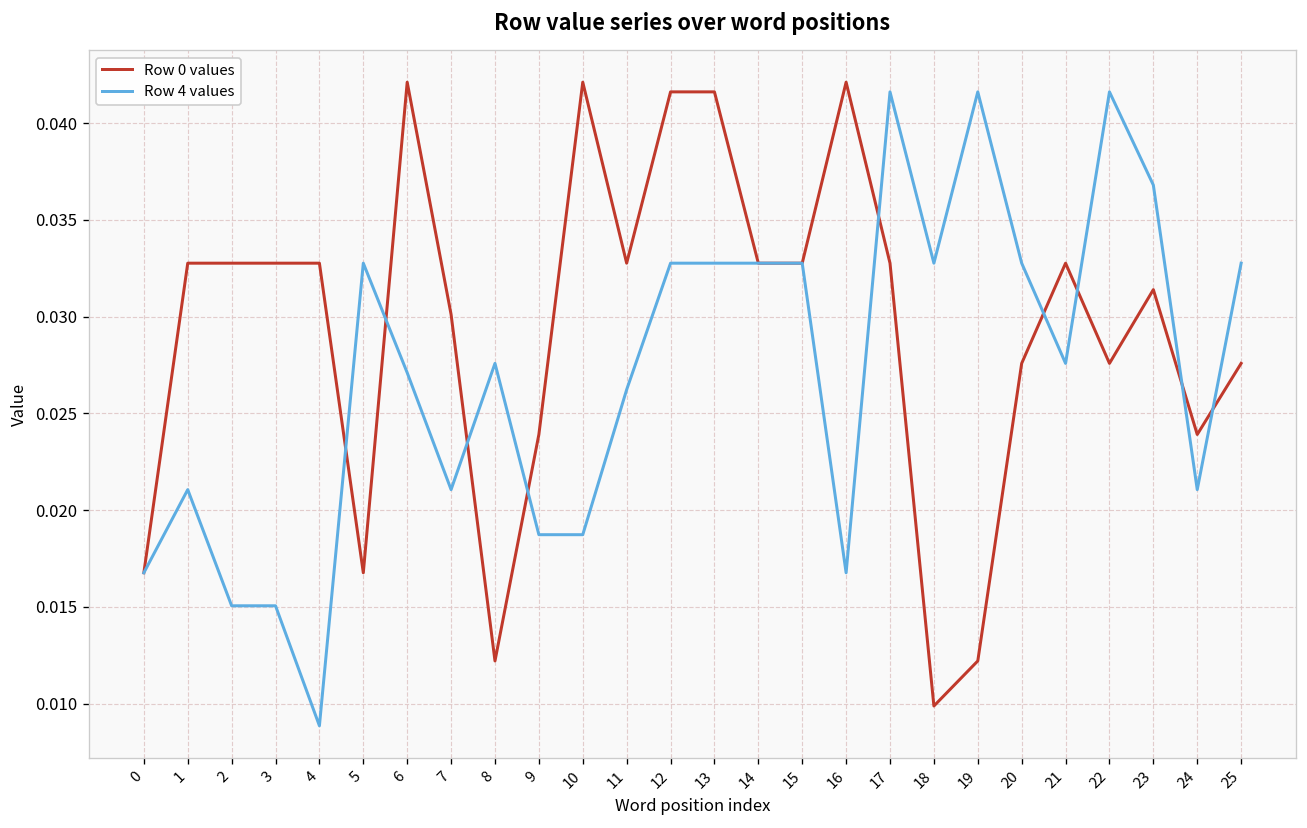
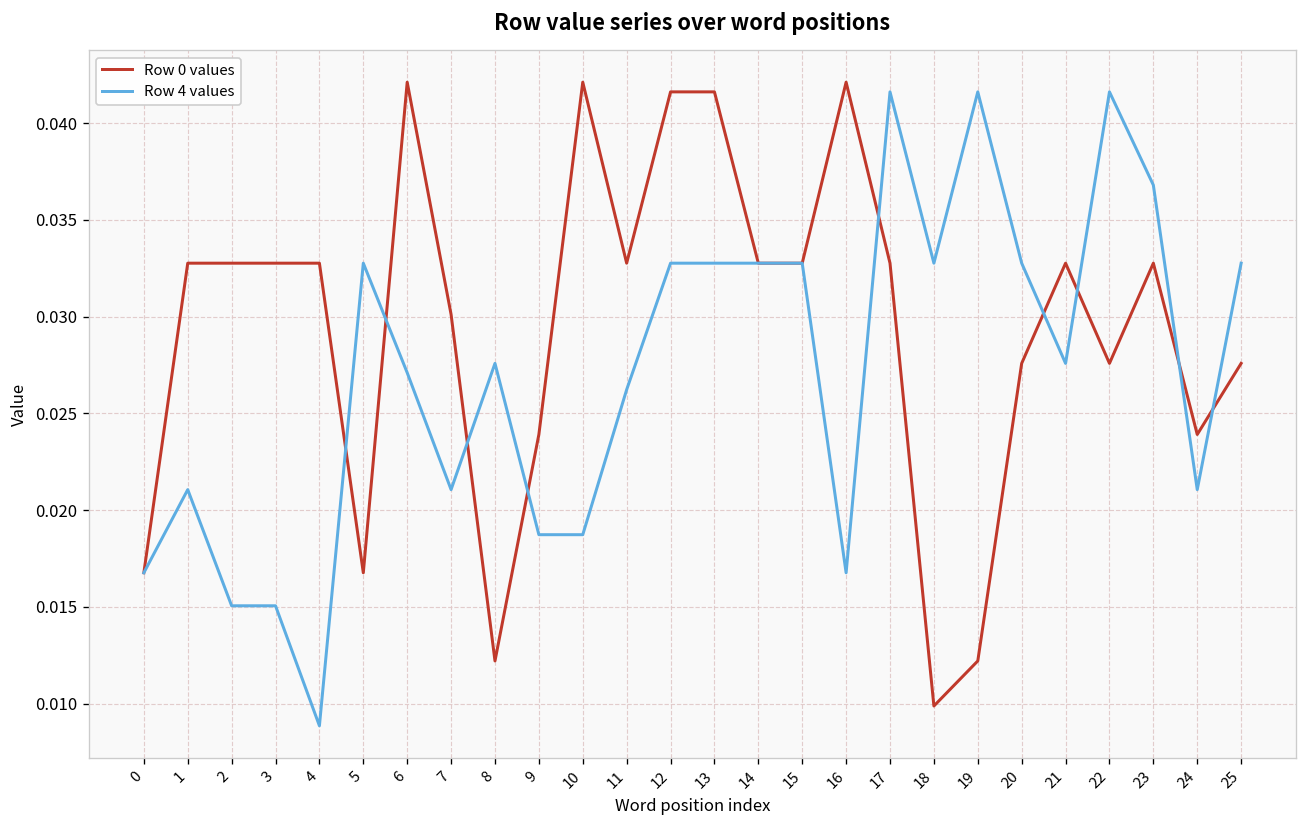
  {
    "Row 0 values": {
      "1": 0.0328,
      "2": 0.0328,
      "3": 0.0328,
      "4": 0.0328,
      "5": 0.0168,
      "6": 0.0421,
      "7": 0.0301,
      "8": 0.0122,
      "9": 0.0239,
      "10": 0.0421,
      "11": 0.0328,
      "12": 0.0416,
      "13": 0.0416,
      "16": 0.0421,
      "17": 0.0328,
      "18": 0.0099,
      "19": 0.0122,
      "20": 0.0276,
      "21": 0.0328,
      "22": 0.0276,
-     "23": 0.0314,
+     "23": 0.0328,
      "24": 0.0239,
      "25": 0.0276
    },
    "Row 4 values": {
      "1": 0.0211,
      "2": 0.0151,
      "3": 0.0151,
      "4": 0.0089,
      "5": 0.0328,
      "6": 0.0271,
      "7": 0.0211,
      "8": 0.0276,
      "9": 0.0187,
      "10": 0.0187,
      "11": 0.0262,
      "12": 0.0328,
      "13": 0.0328,
      "16": 0.0168,
      "17": 0.0416,
      "18": 0.0328,
      "19": 0.0416,
      "20": 0.0328,
      "21": 0.0276,
      "22": 0.0416,
      "23": 0.0368,
      "24": 0.0211,
      "25": 0.0328
    }
  }
